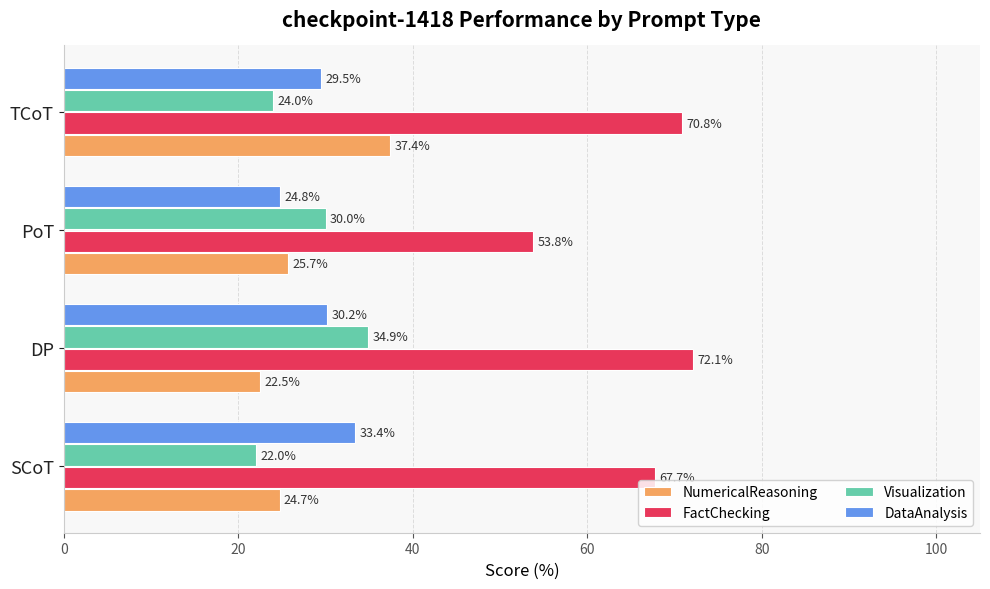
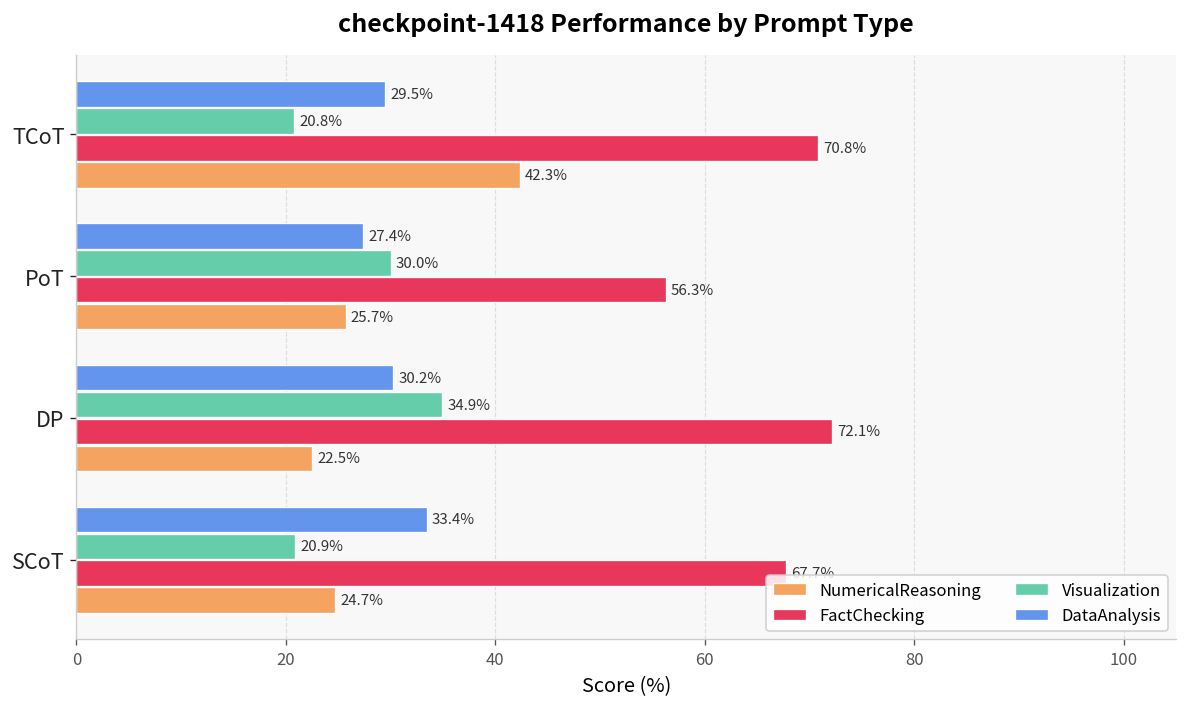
  {
    "NumericalReasoning": {
-     "TCoT": "37.4%",
+     "TCoT": "42.3%",
      "PoT": "25.7%",
      "DP": "22.5%",
      "SCoT": "24.7%"
    },
    "FactChecking": {
      "TCoT": "70.8%",
-     "PoT": "53.8%",
+     "PoT": "56.3%",
      "DP": "72.1%"
    },
    "Visualization": {
-     "TCoT": "24.0%",
+     "TCoT": "20.8%",
      "PoT": "30.0%",
      "DP": "34.9%",
-     "SCoT": "22.0%"
+     "SCoT": "20.9%"
    },
    "DataAnalysis": {
      "TCoT": "29.5%",
-     "PoT": "24.8%",
+     "PoT": "27.4%",
      "DP": "30.2%",
      "SCoT": "33.4%"
    }
  }
